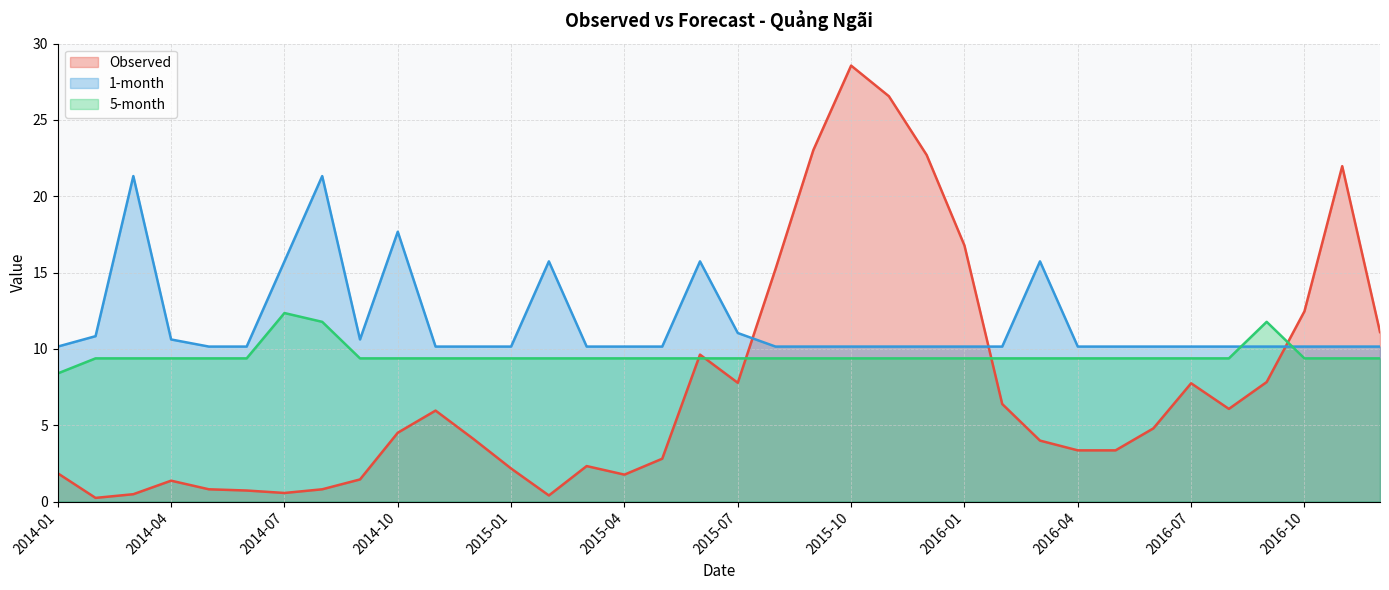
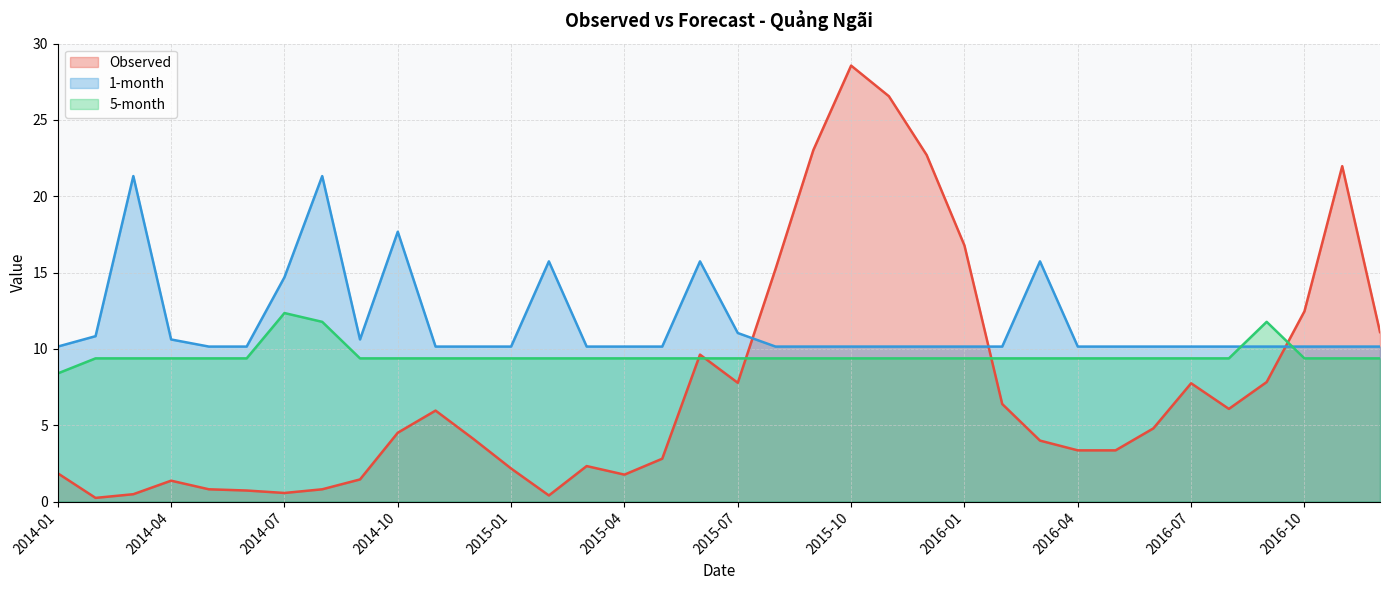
  {
    "Observed": {
      "2014-01": 1.9,
      "2014-04": 1.4,
      "2014-07": 0.6,
      "2014-10": 4.5,
      "2015-01": 2.2,
      "2015-04": 1.8,
      "2015-07": 7.8,
      "2015-10": 28.6,
      "2016-01": 16.8,
      "2016-04": 3.4,
      "2016-07": 7.8,
      "2016-10": 12.5
    },
    "1-month": {
      "2014-01": 10.2,
      "2014-04": 10.6,
-     "2014-07": 15.7,
+     "2014-07": 14.7,
      "2014-10": 17.7,
      "2015-01": 10.2,
      "2015-04": 10.2,
      "2015-07": 11.0,
      "2015-10": 10.2,
      "2016-01": 10.2,
      "2016-04": 10.2,
      "2016-07": 10.2,
      "2016-10": 10.2
    },
    "5-month": {
      "2014-01": 8.4,
      "2014-04": 9.4,
      "2014-07": 12.4,
      "2014-10": 9.4,
      "2015-01": 9.4,
      "2015-04": 9.4,
      "2015-07": 9.4,
      "2015-10": 9.4,
      "2016-01": 9.4,
      "2016-04": 9.4,
      "2016-07": 9.4,
      "2016-10": 9.4
    }
  }
